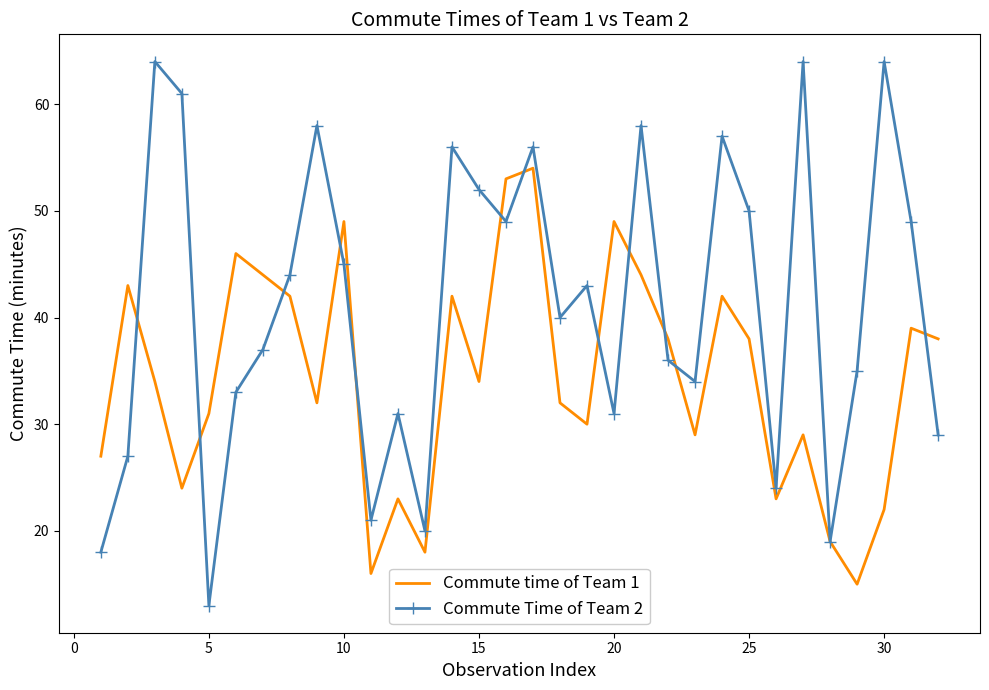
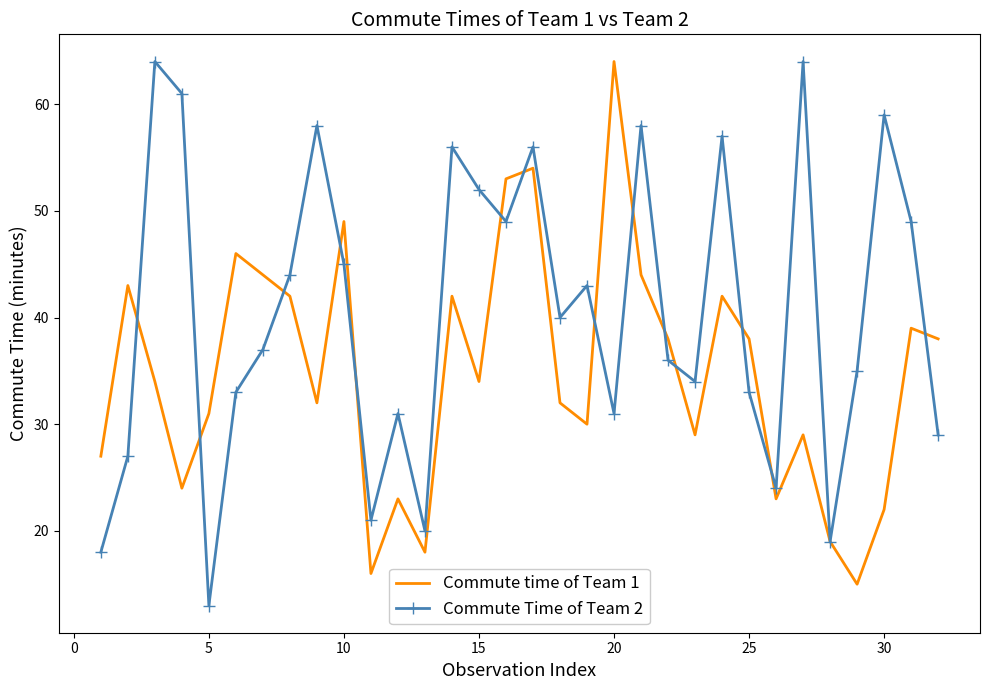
  {
    "Commute time of Team 1": {
      "5": 31,
      "10": 49,
      "15": 34,
-     "20": 49,
+     "20": 64,
      "25": 38,
      "30": 22
    },
    "Commute Time of Team 2": {
      "5": 13,
      "10": 45,
      "15": 52,
      "20": 31,
-     "25": 50,
-     "30": 64
+     "25": 33,
+     "30": 59
    }
  }
